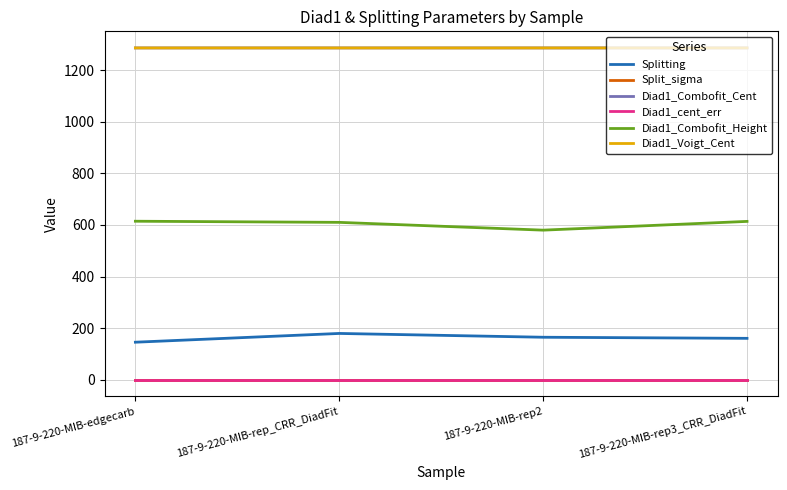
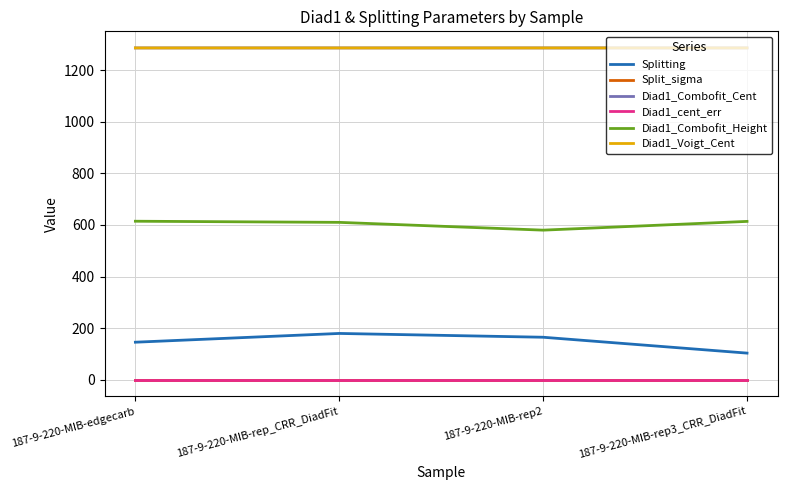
  {
    "Splitting": {
      "187-9-220-MIB-edgecarb": 150,
      "187-9-220-MIB-rep_CRR_DiadFit": 180,
      "187-9-220-MIB-rep2": 160,
-     "187-9-220-MIB-rep3_CRR_DiadFit": 160
+     "187-9-220-MIB-rep3_CRR_DiadFit": 100
    },
    "Diad1_cent_err": {
      "187-9-220-MIB-edgecarb": 0,
      "187-9-220-MIB-rep_CRR_DiadFit": 0,
      "187-9-220-MIB-rep2": 0,
      "187-9-220-MIB-rep3_CRR_DiadFit": 0
    },
    "Diad1_Voigt_Cent": {
      "187-9-220-MIB-edgecarb": 1290,
      "187-9-220-MIB-rep_CRR_DiadFit": 1290,
      "187-9-220-MIB-rep2": 1290
    },
    "Diad1_Combofit_Height": {
      "187-9-220-MIB-edgecarb": 610,
      "187-9-220-MIB-rep_CRR_DiadFit": 610,
      "187-9-220-MIB-rep2": 580,
      "187-9-220-MIB-rep3_CRR_DiadFit": 610
    }
  }
